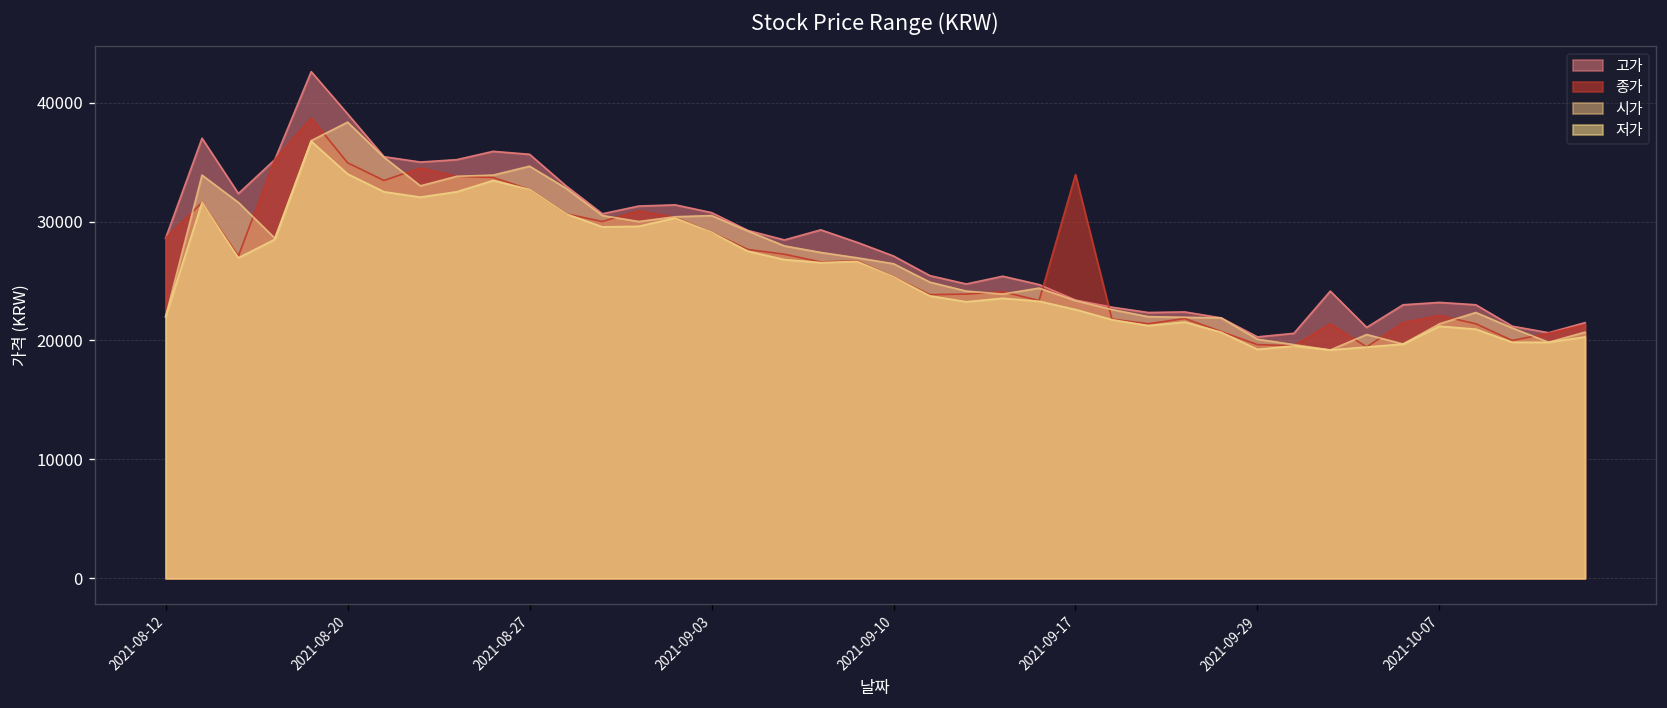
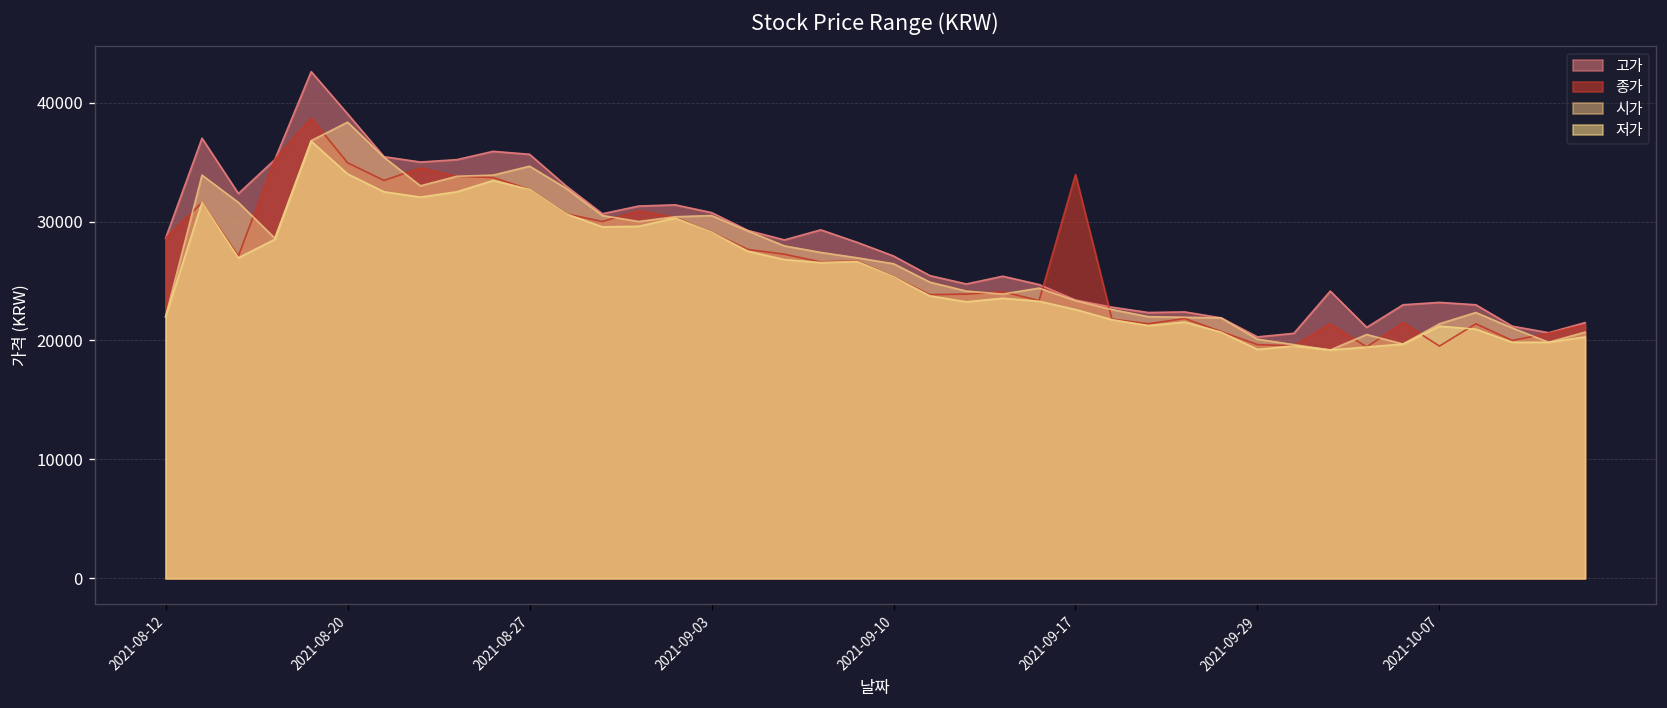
  {
    "종가": {
      "2021-08-20": 35000,
      "2021-09-17": 34000,
      "2021-09-29": 20000,
-     "2021-10-07": 22000
+     "2021-10-07": 20000
    }
  }
